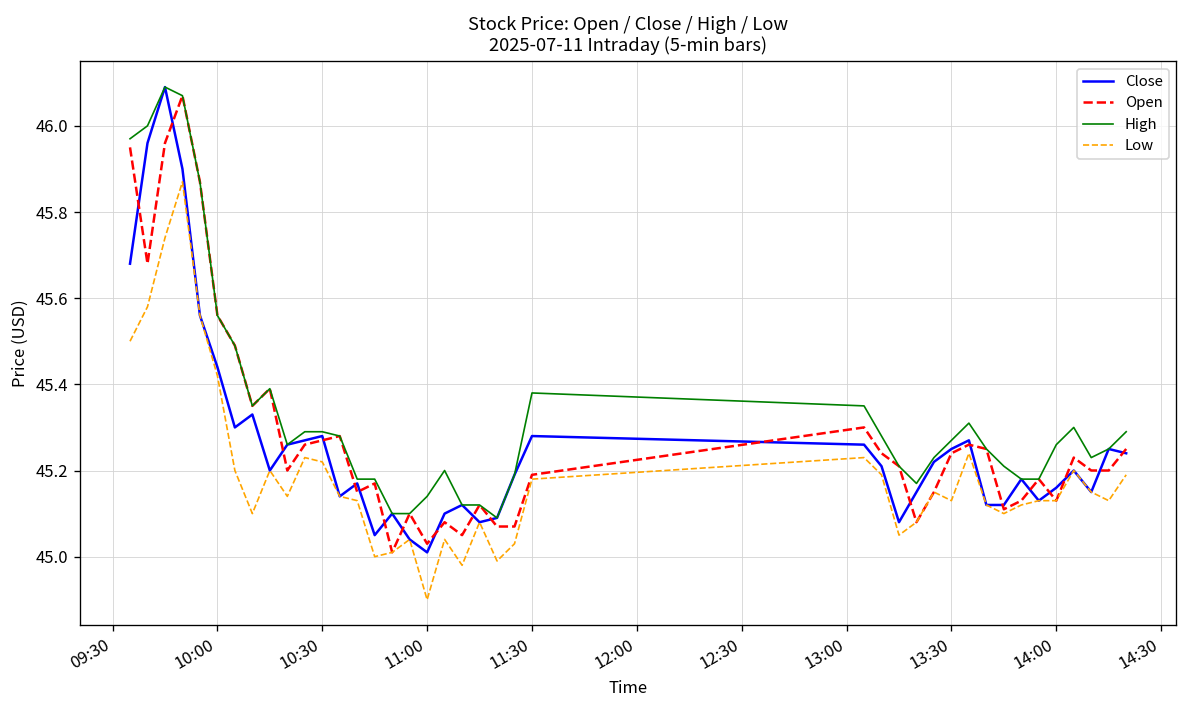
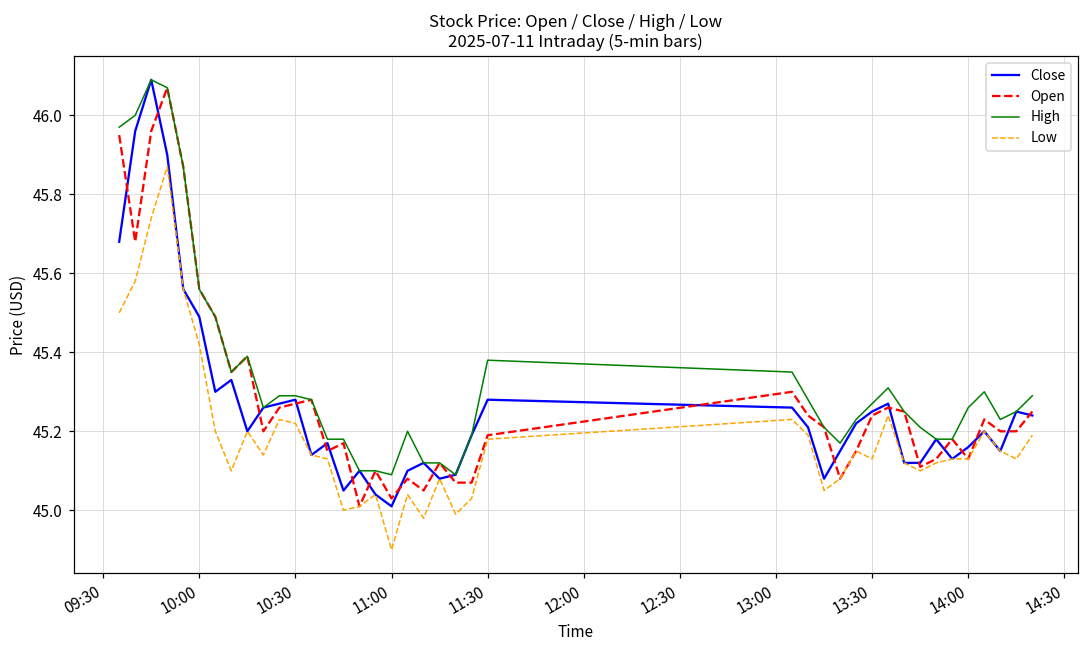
  {
    "Close": {
-     "10:00": 45.44,
+     "10:00": 45.49,
      "10:30": 45.28,
      "11:00": 45.01,
      "11:30": 45.28,
      "13:30": 45.25,
      "14:00": 45.16
    },
    "Open": {
      "10:30": 45.27,
      "11:00": 45.03,
      "11:30": 45.19,
      "13:30": 45.24
    },
    "High": {
      "10:30": 45.29,
-     "11:00": 45.14,
+     "11:00": 45.09,
      "11:30": 45.38,
      "13:30": 45.27,
      "14:00": 45.26
    },
    "Low": {
      "10:00": 45.42,
      "10:30": 45.22,
      "11:00": 44.90,
      "11:30": 45.18,
      "13:30": 45.13
    }
  }
